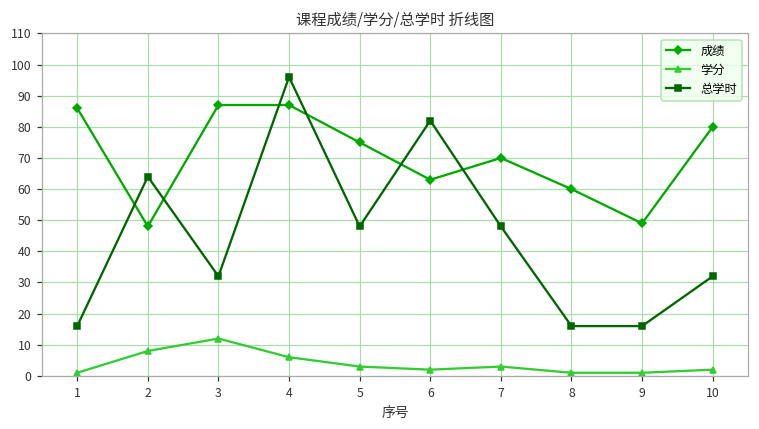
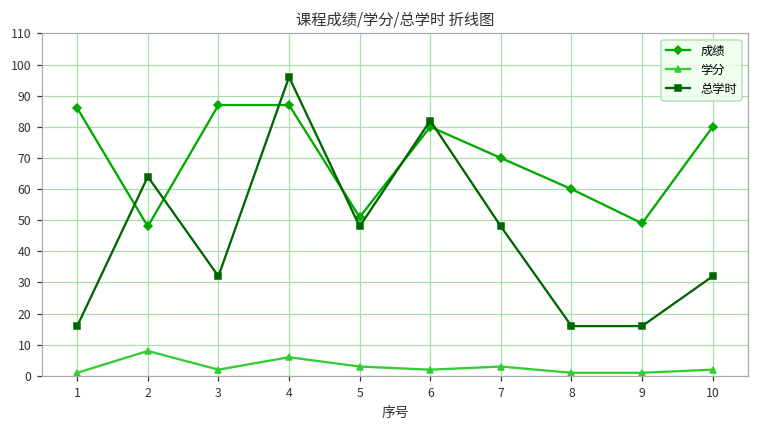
  {
    "成绩": {
      "1": 86,
      "2": 48,
      "3": 87,
      "4": 87,
-     "5": 75,
-     "6": 63,
+     "5": 51,
+     "6": 80,
      "7": 70,
      "8": 60,
      "9": 49,
      "10": 80
    },
    "学分": {
      "1": 1,
      "2": 8,
-     "3": 12,
+     "3": 2,
      "4": 6,
      "5": 3,
      "6": 2,
      "7": 3,
      "8": 1,
      "9": 1,
      "10": 2
    },
    "总学时": {
      "1": 16,
      "2": 64,
      "3": 32,
      "4": 96,
      "5": 48,
      "6": 82,
      "7": 48,
      "8": 16,
      "9": 16,
      "10": 32
    }
  }
